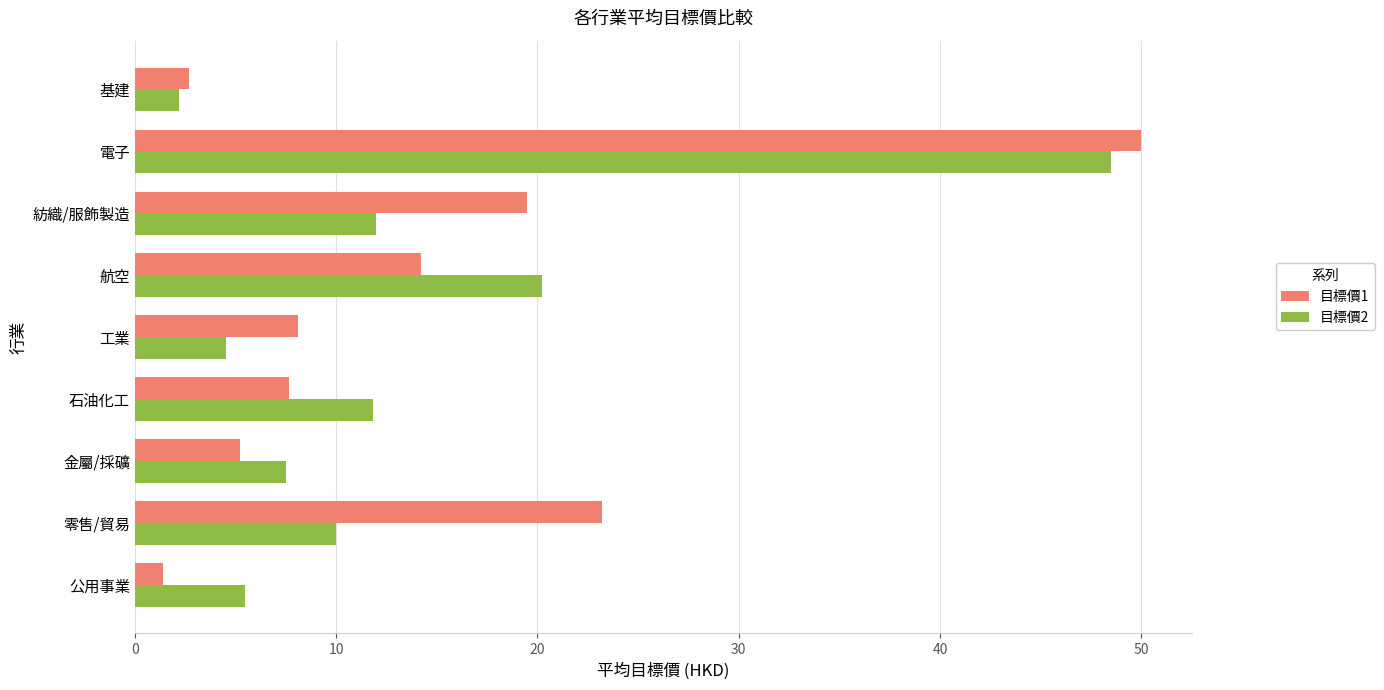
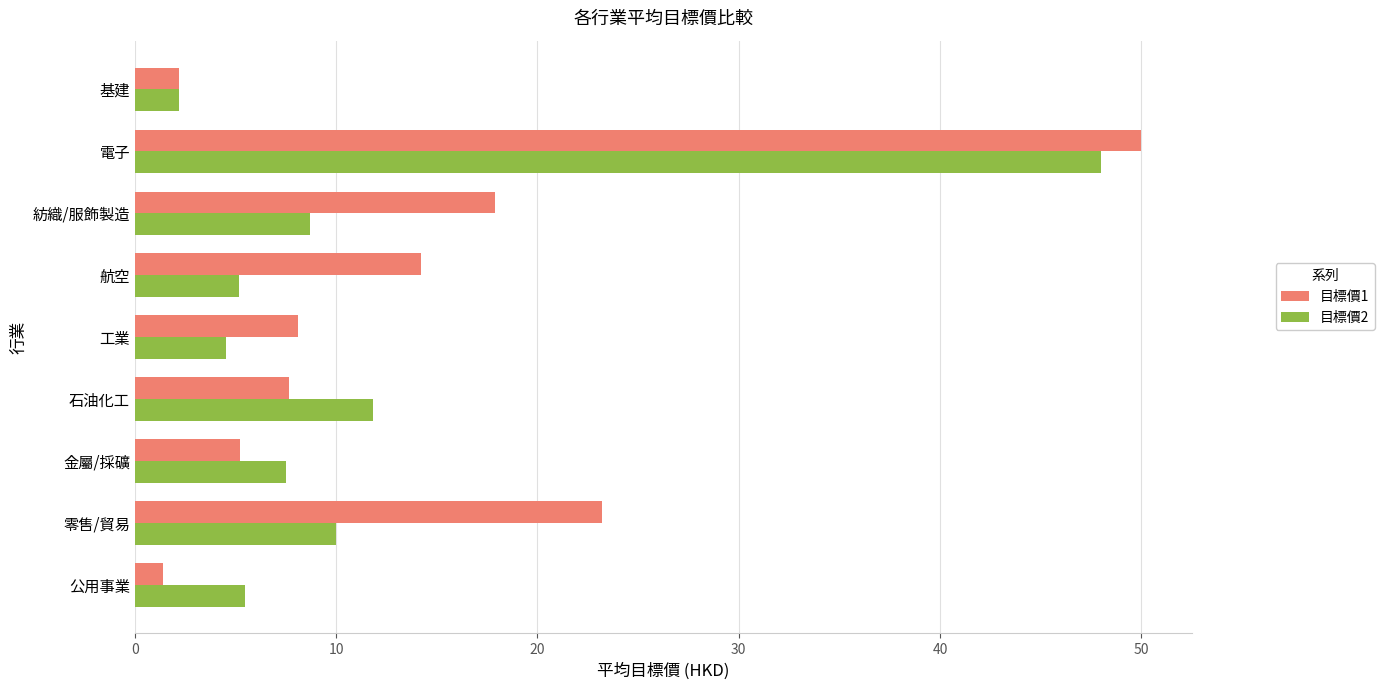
  {
    "目標價1": {
-     "基建": 2.7,
+     "基建": 2.2,
      "電子": 50.0,
-     "紡織/服飾製造": 19.5,
+     "紡織/服飾製造": 17.9,
      "航空": 14.2,
      "工業": 8.1,
      "石油化工": 7.7,
      "金屬/採礦": 5.2,
      "零售/貿易": 23.2,
      "公用事業": 1.4
    },
    "目標價2": {
      "基建": 2.2,
-     "電子": 48.5,
-     "紡織/服飾製造": 12.0,
-     "航空": 20.2,
+     "電子": 48.0,
+     "紡織/服飾製造": 8.7,
+     "航空": 5.2,
      "工業": 4.5,
      "石油化工": 11.9,
      "金屬/採礦": 7.5,
      "零售/貿易": 10.0,
      "公用事業": 5.5
    }
  }
